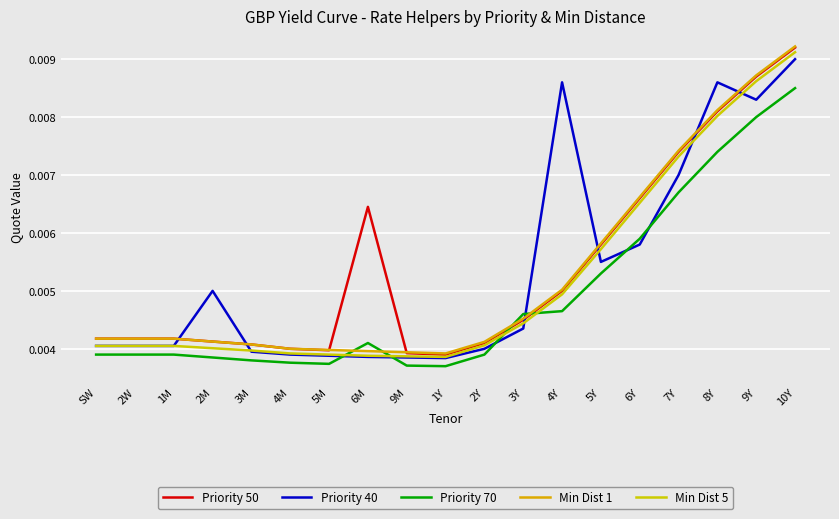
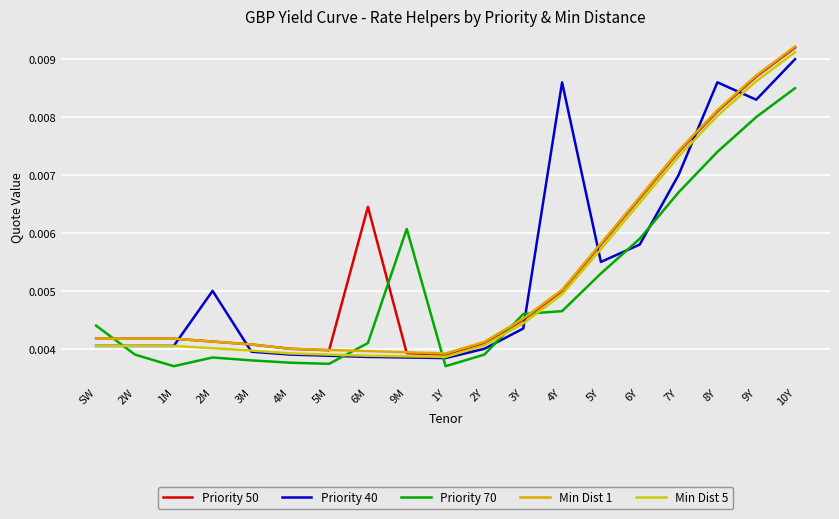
  {
    "Priority 50": {
      "6M": 0.0065
    },
    "Priority 40": {
      "2M": 0.0050,
      "2Y": 0.0040,
      "3Y": 0.0044,
      "4Y": 0.0086,
      "5Y": 0.0055,
      "6Y": 0.0058,
      "7Y": 0.0070,
      "8Y": 0.0086,
      "9Y": 0.0083,
      "10Y": 0.0090
    },
    "Priority 70": {
-     "SW": 0.0039,
+     "SW": 0.0044,
      "2W": 0.0039,
-     "1M": 0.0039,
+     "1M": 0.0037,
      "2M": 0.0039,
      "3M": 0.0038,
      "4M": 0.0038,
      "5M": 0.0037,
      "6M": 0.0041,
-     "9M": 0.0037,
+     "9M": 0.0061,
      "1Y": 0.0037,
      "2Y": 0.0039,
      "3Y": 0.0046,
      "4Y": 0.0047,
      "5Y": 0.0053,
      "6Y": 0.0059,
      "7Y": 0.0067,
      "8Y": 0.0074,
      "9Y": 0.0080,
      "10Y": 0.0085
    }
  }
